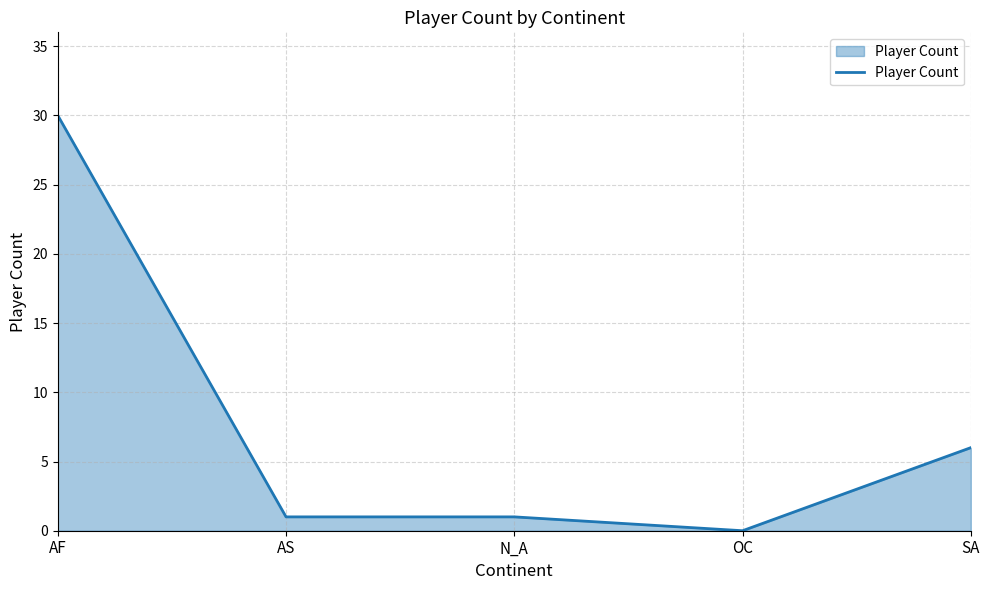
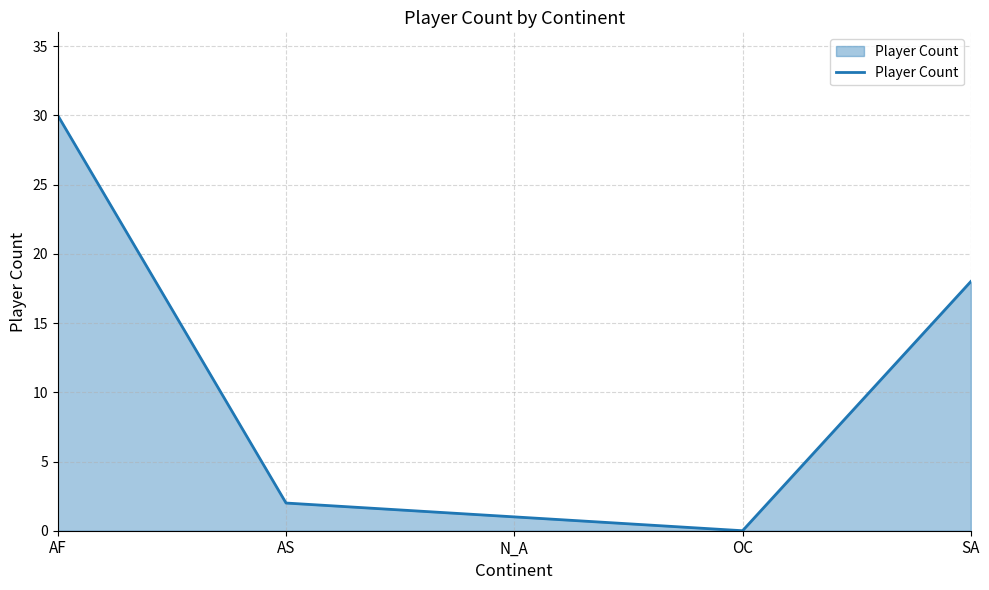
  {
    "AF": 30,
-   "AS": 1,
+   "AS": 2,
    "N_A": 1,
    "OC": 0,
-   "SA": 6
+   "SA": 18
  }
